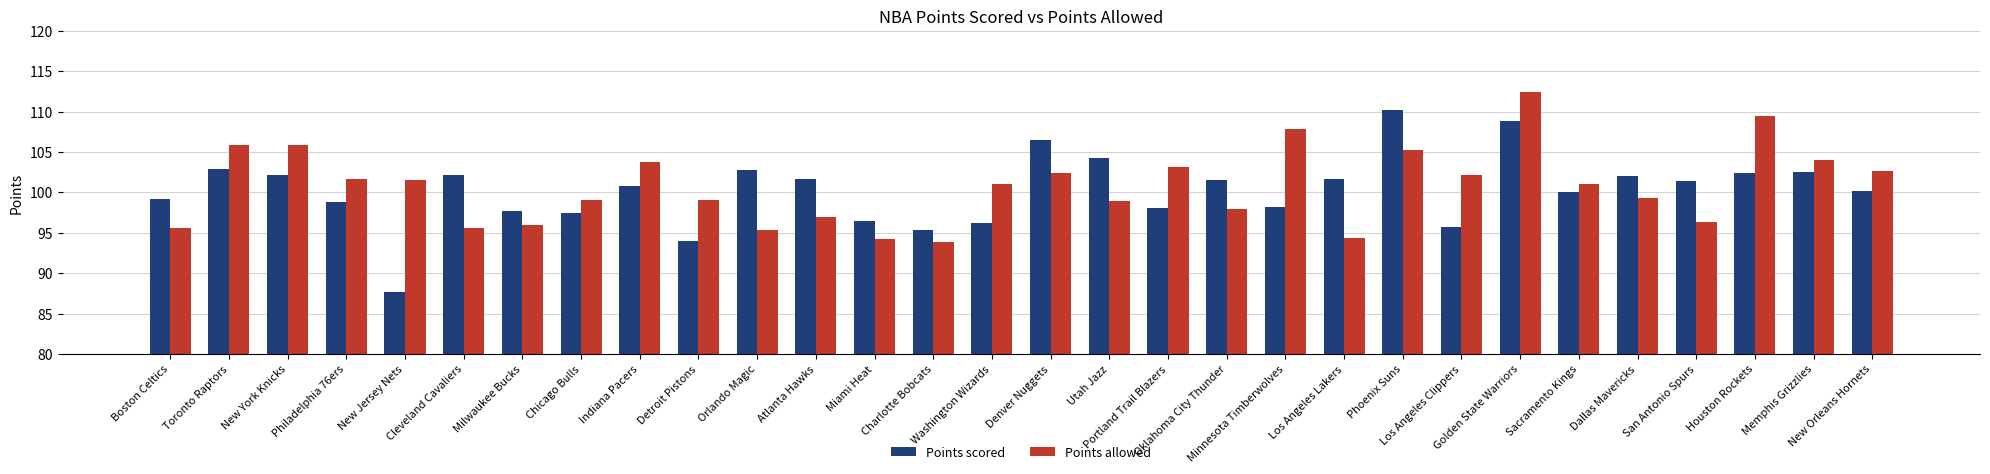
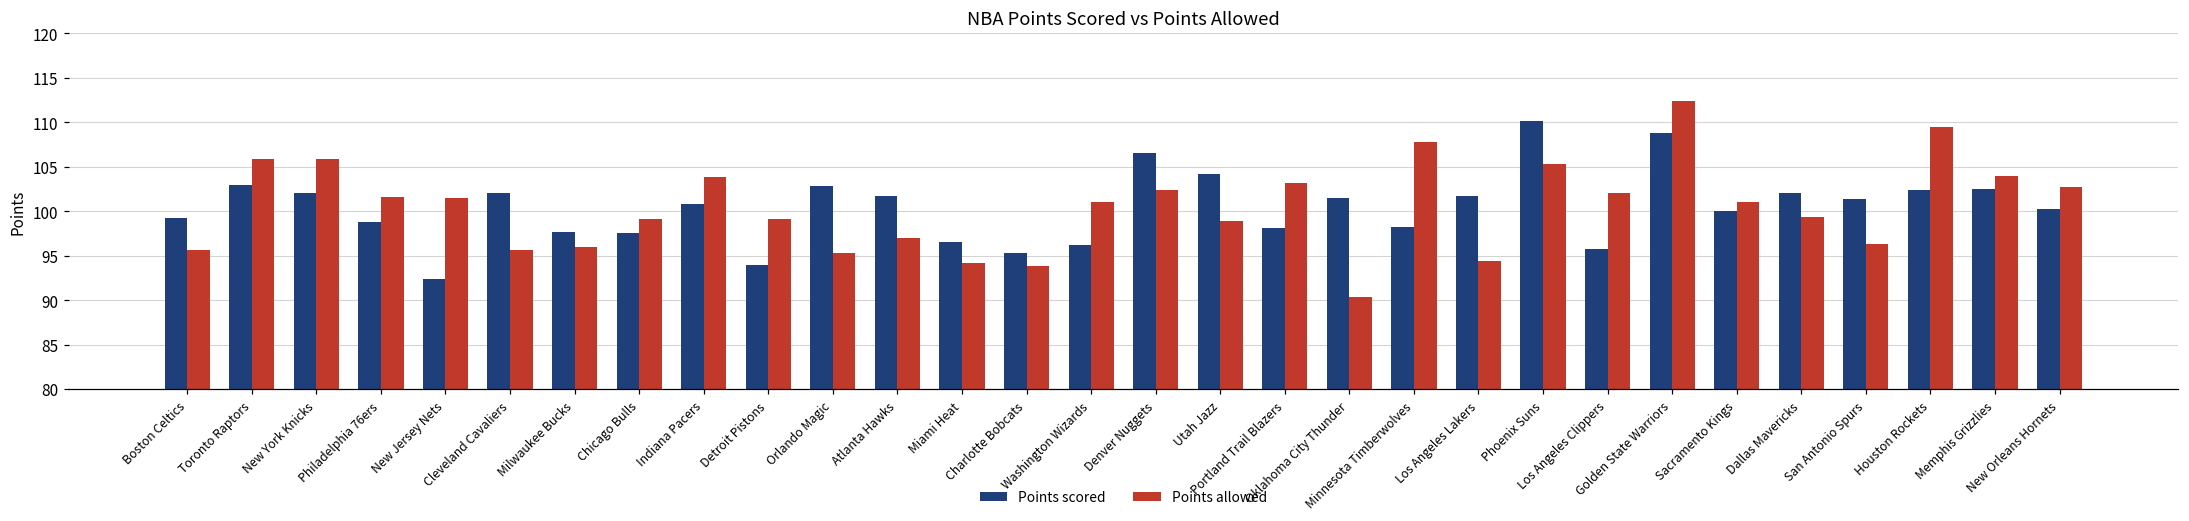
  {
    "Points scored": {
      "Boston Celtics": 99,
      "Toronto Raptors": 103,
      "New York Knicks": 102,
      "Philadelphia 76ers": 99,
-     "New Jersey Nets": 88,
+     "New Jersey Nets": 92,
      "Cleveland Cavaliers": 102,
      "Milwaukee Bucks": 98,
      "Chicago Bulls": 98,
      "Indiana Pacers": 101,
      "Detroit Pistons": 94,
      "Orlando Magic": 103,
      "Atlanta Hawks": 102,
      "Miami Heat": 97,
      "Charlotte Bobcats": 95,
      "Washington Wizards": 96,
      "Denver Nuggets": 107,
      "Utah Jazz": 104,
      "Portland Trail Blazers": 98,
      "Oklahoma City Thunder": 102,
      "Minnesota Timberwolves": 98,
      "Los Angeles Lakers": 102,
      "Phoenix Suns": 110,
      "Los Angeles Clippers": 96,
      "Golden State Warriors": 109,
      "Sacramento Kings": 100,
      "Dallas Mavericks": 102,
      "San Antonio Spurs": 101,
      "Houston Rockets": 102,
      "Memphis Grizzlies": 103,
      "New Orleans Hornets": 100
    },
    "Points allowed": {
      "Boston Celtics": 96,
      "Toronto Raptors": 106,
      "New York Knicks": 106,
      "Philadelphia 76ers": 102,
      "New Jersey Nets": 102,
      "Cleveland Cavaliers": 96,
      "Milwaukee Bucks": 96,
      "Chicago Bulls": 99,
      "Indiana Pacers": 104,
      "Detroit Pistons": 99,
      "Orlando Magic": 95,
      "Atlanta Hawks": 97,
      "Miami Heat": 94,
      "Charlotte Bobcats": 94,
      "Washington Wizards": 101,
      "Denver Nuggets": 102,
      "Utah Jazz": 99,
      "Portland Trail Blazers": 103,
-     "Oklahoma City Thunder": 98,
+     "Oklahoma City Thunder": 90,
      "Minnesota Timberwolves": 108,
      "Los Angeles Lakers": 94,
      "Phoenix Suns": 105,
      "Los Angeles Clippers": 102,
      "Golden State Warriors": 112,
      "Sacramento Kings": 101,
      "Dallas Mavericks": 99,
      "San Antonio Spurs": 96,
      "Houston Rockets": 110,
      "Memphis Grizzlies": 104,
      "New Orleans Hornets": 103
    }
  }
